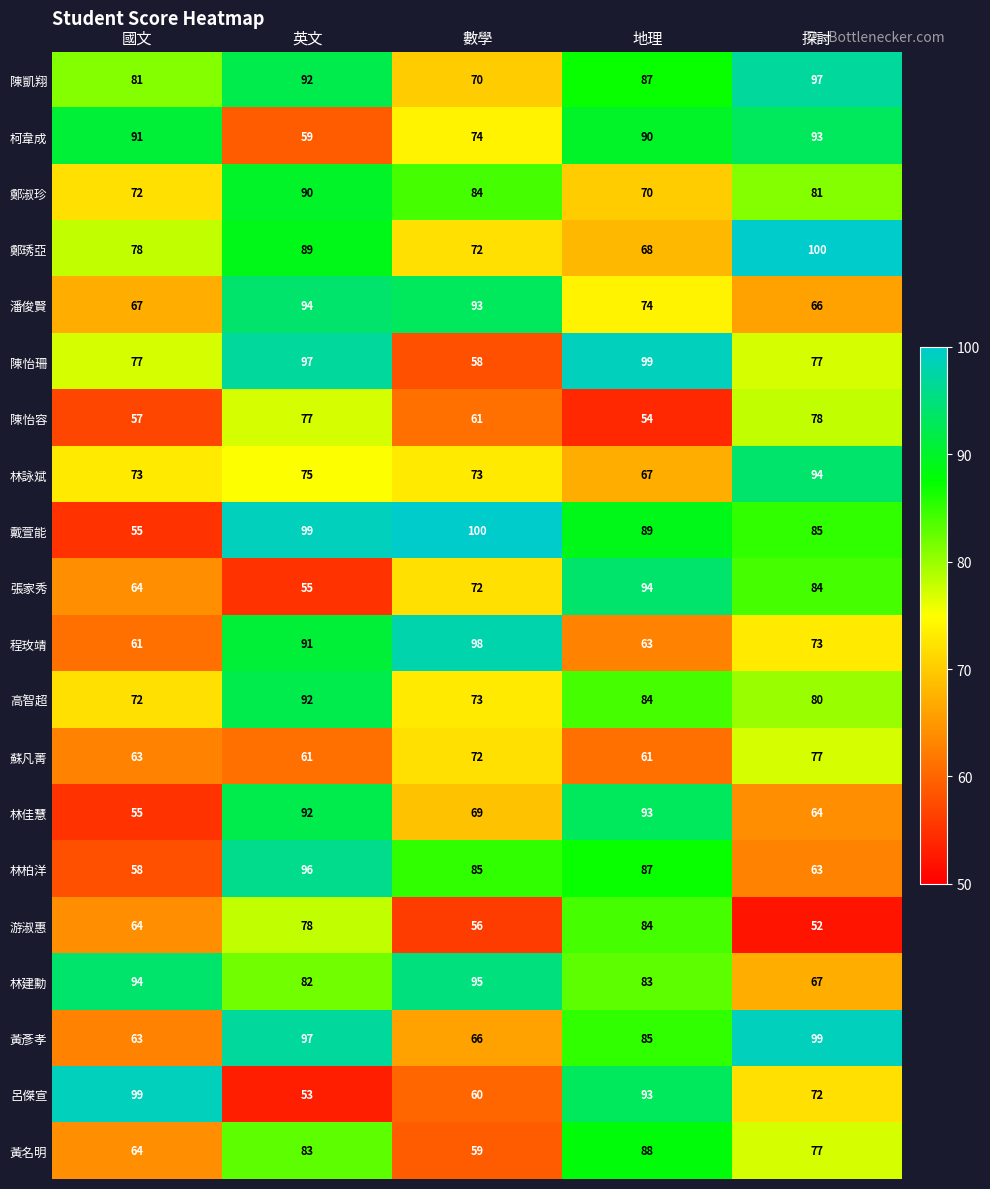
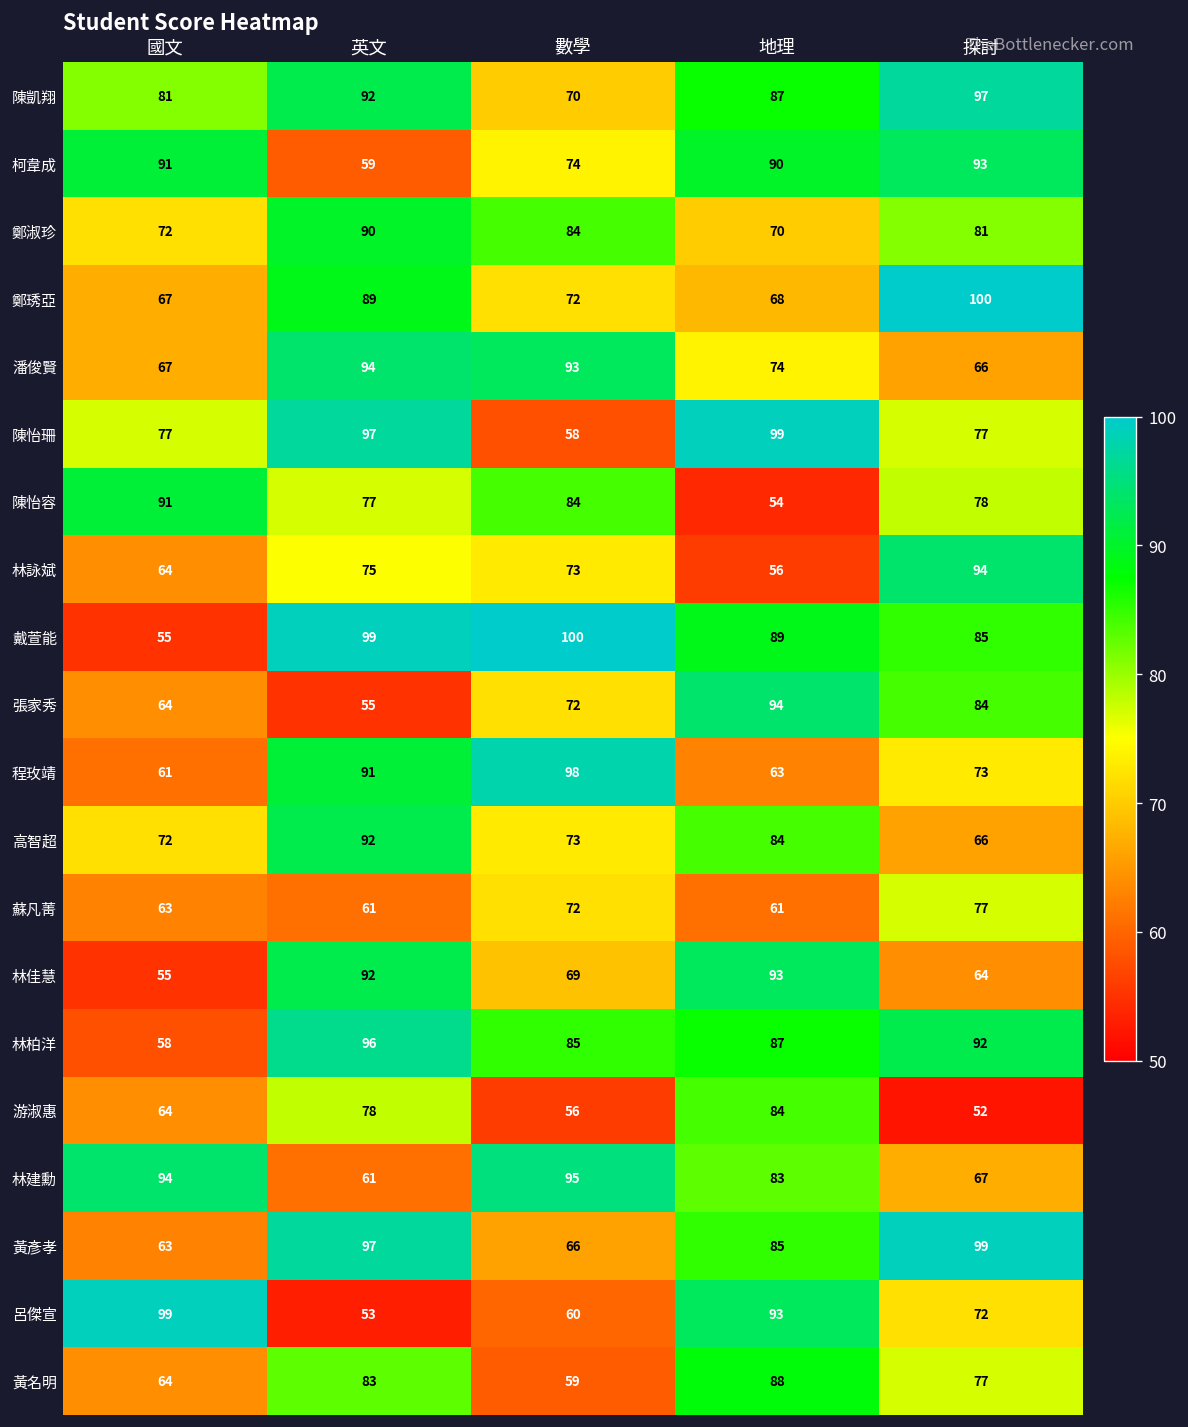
  {
    "陳凱翔": {
      "國文": 81,
      "英文": 92,
      "數學": 70,
      "地理": 87,
      "探討": 97
    },
    "柯韋成": {
      "國文": 91,
      "英文": 59,
      "數學": 74,
      "地理": 90,
      "探討": 93
    },
    "鄭淑珍": {
      "國文": 72,
      "英文": 90,
      "數學": 84,
      "地理": 70,
      "探討": 81
    },
    "鄭琇亞": {
-     "國文": 78,
+     "國文": 67,
      "英文": 89,
      "數學": 72,
      "地理": 68,
      "探討": 100
    },
    "潘俊賢": {
      "國文": 67,
      "英文": 94,
      "數學": 93,
      "地理": 74,
      "探討": 66
    },
    "陳怡珊": {
      "國文": 77,
      "英文": 97,
      "數學": 58,
      "地理": 99,
      "探討": 77
    },
    "陳怡容": {
-     "國文": 57,
+     "國文": 91,
      "英文": 77,
-     "數學": 61,
+     "數學": 84,
      "地理": 54,
      "探討": 78
    },
    "林詠斌": {
-     "國文": 73,
+     "國文": 64,
      "英文": 75,
      "數學": 73,
-     "地理": 67,
+     "地理": 56,
      "探討": 94
    },
    "戴萱能": {
      "國文": 55,
      "英文": 99,
      "數學": 100,
      "地理": 89,
      "探討": 85
    },
    "張家秀": {
      "國文": 64,
      "英文": 55,
      "數學": 72,
      "地理": 94,
      "探討": 84
    },
    "程玫靖": {
      "國文": 61,
      "英文": 91,
      "數學": 98,
      "地理": 63,
      "探討": 73
    },
    "高智超": {
      "國文": 72,
      "英文": 92,
      "數學": 73,
      "地理": 84,
-     "探討": 80
+     "探討": 66
    },
    "蘇凡菁": {
      "國文": 63,
      "英文": 61,
      "數學": 72,
      "地理": 61,
      "探討": 77
    },
    "林佳慧": {
      "國文": 55,
      "英文": 92,
      "數學": 69,
      "地理": 93,
      "探討": 64
    },
    "林柏洋": {
      "國文": 58,
      "英文": 96,
      "數學": 85,
      "地理": 87,
-     "探討": 63
+     "探討": 92
    },
    "游淑惠": {
      "國文": 64,
      "英文": 78,
      "數學": 56,
      "地理": 84,
      "探討": 52
    },
    "林建勳": {
      "國文": 94,
-     "英文": 82,
+     "英文": 61,
      "數學": 95,
      "地理": 83,
      "探討": 67
    },
    "黃彥孝": {
      "國文": 63,
      "英文": 97,
      "數學": 66,
      "地理": 85,
      "探討": 99
    },
    "呂傑宣": {
      "國文": 99,
      "英文": 53,
      "數學": 60,
      "地理": 93,
      "探討": 72
    },
    "黃名明": {
      "國文": 64,
      "英文": 83,
      "數學": 59,
      "地理": 88,
      "探討": 77
    }
  }
